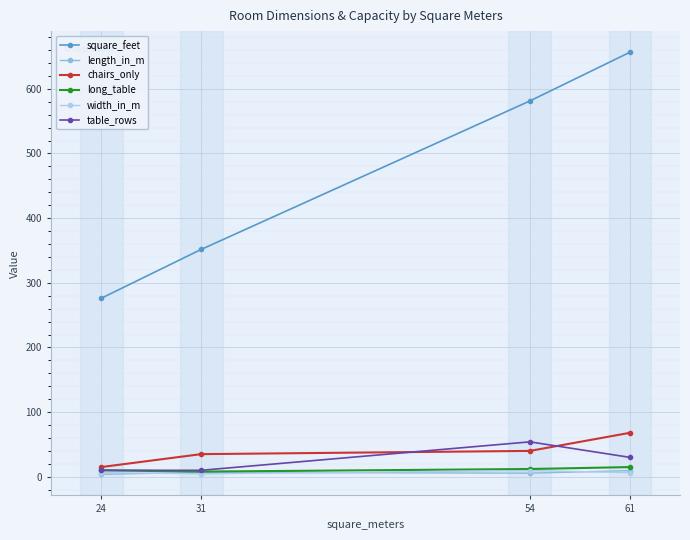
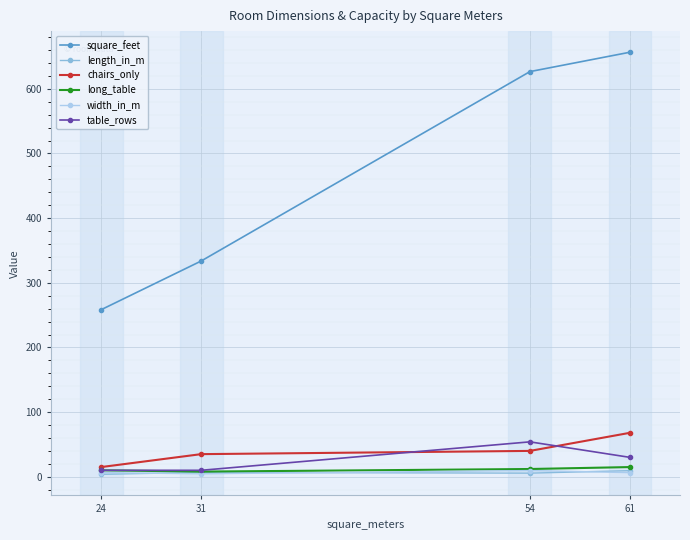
  {
    "square_feet": {
-     "24": 280,
-     "31": 350,
-     "54": 580,
+     "24": 260,
+     "31": 330,
+     "54": 630,
      "61": 660
    },
    "chairs_only": {
      "24": 20,
      "31": 40,
      "54": 40,
      "61": 70
    },
    "long_table": {
      "61": 20
    },
    "table_rows": {
      "54": 50,
      "61": 30
    }
  }
